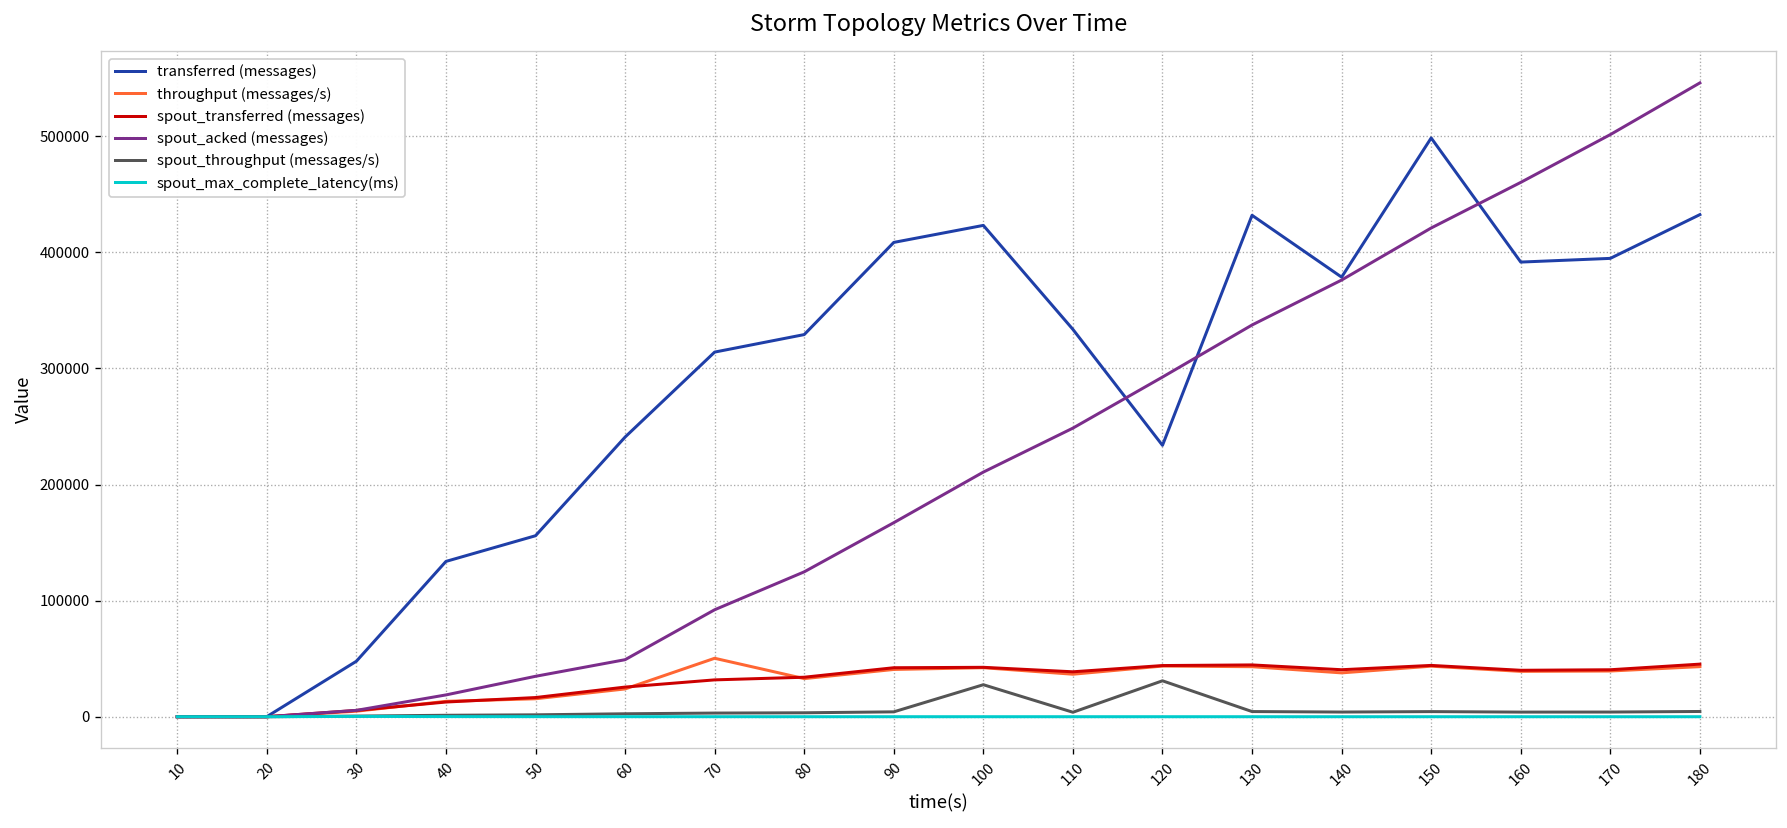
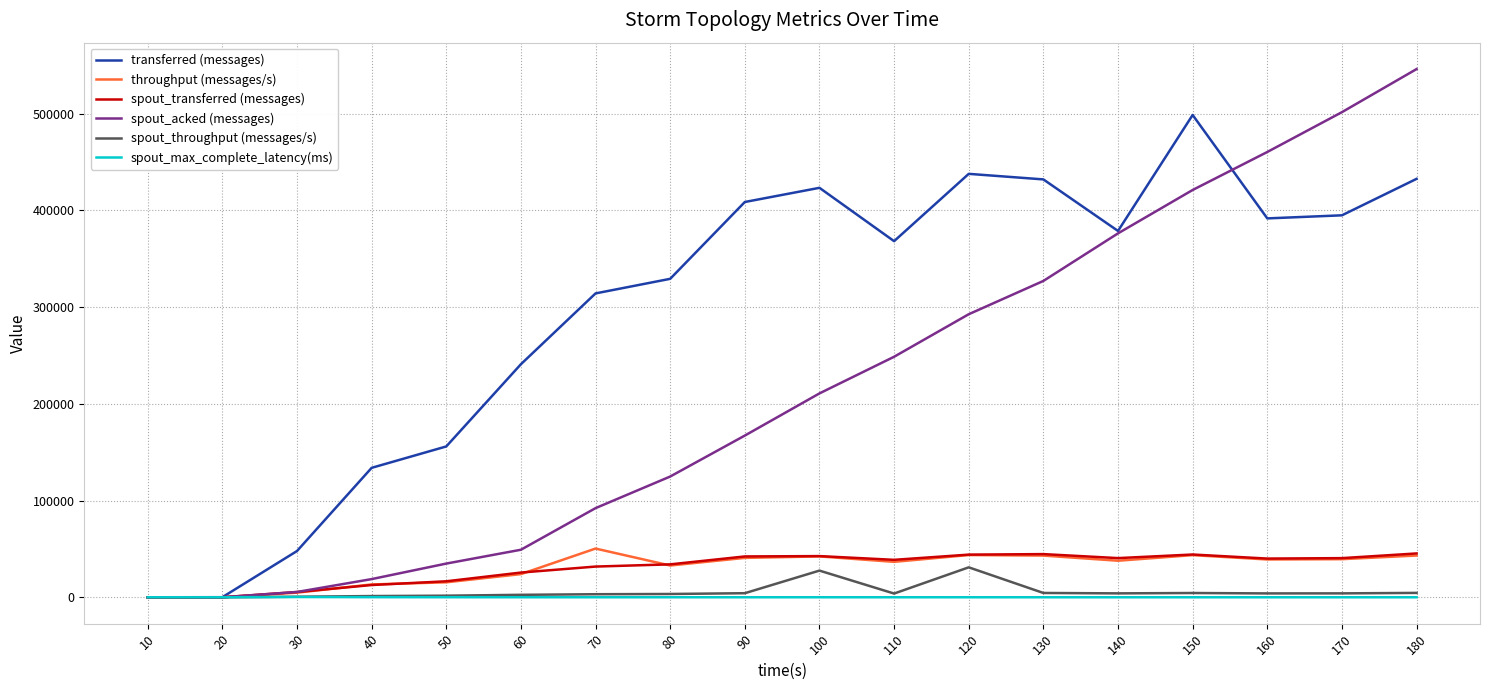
  {
    "transferred (messages)": {
      "30": 50000,
      "40": 130000,
      "50": 160000,
      "60": 240000,
      "70": 310000,
      "80": 330000,
      "90": 410000,
      "100": 420000,
-     "110": 330000,
-     "120": 230000,
+     "110": 370000,
+     "120": 440000,
      "130": 430000,
      "150": 500000,
      "160": 390000,
      "170": 390000,
      "180": 430000
    },
    "throughput (messages/s)": {
      "70": 50000,
      "140": 40000
    },
    "spout_transferred (messages)": {
      "70": 30000,
      "140": 40000
    },
    "spout_acked (messages)": {
      "40": 20000,
      "50": 30000,
      "60": 50000,
      "70": 90000,
      "80": 120000,
      "90": 170000,
      "100": 210000,
      "110": 250000,
      "120": 290000,
-     "130": 340000,
+     "130": 330000,
      "150": 420000,
      "160": 460000,
      "170": 500000,
      "180": 550000
    },
    "spout_throughput (messages/s)": {
      "70": 0,
      "80": 0,
      "90": 0,
      "100": 30000,
      "110": 0,
      "120": 30000,
      "130": 0,
      "140": 0,
      "150": 0,
      "160": 0,
      "170": 0,
      "180": 0
    },
    "spout_max_complete_latency(ms)": {
      "70": 0,
      "80": 0,
      "90": 0,
      "100": 0,
      "110": 0,
      "120": 0,
      "130": 0,
      "140": 0,
      "150": 0,
      "160": 0,
      "170": 0,
      "180": 0
    }
  }
